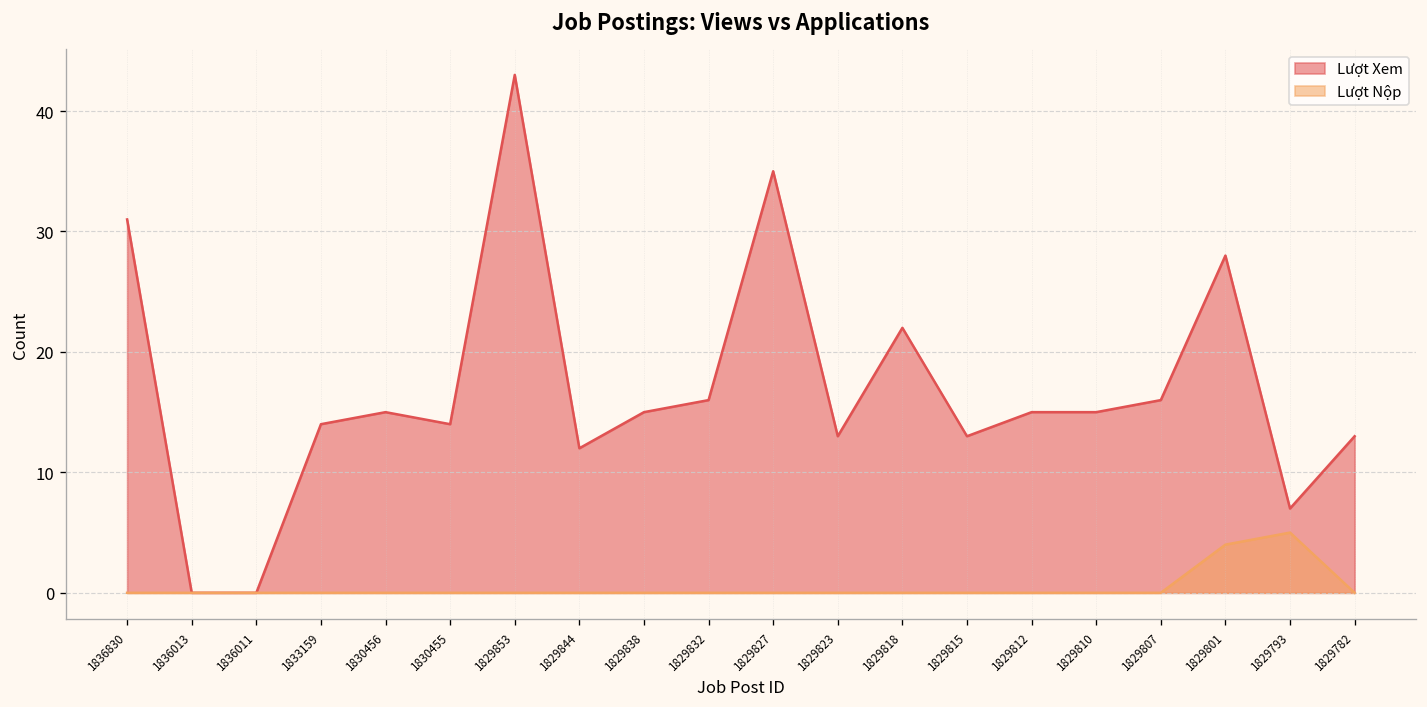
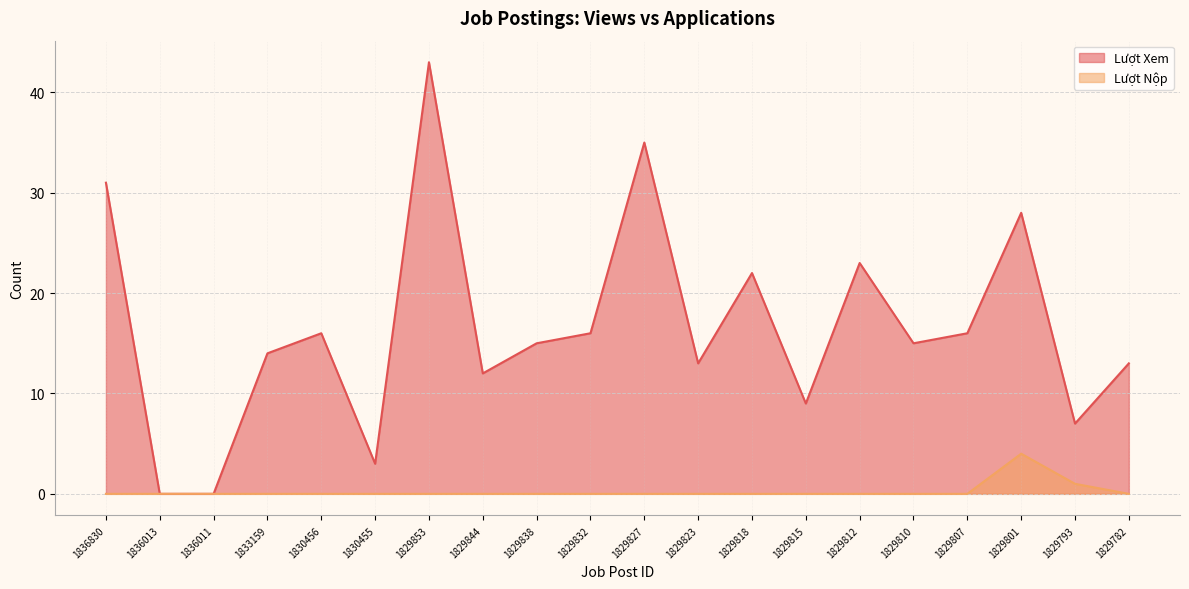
  {
    "Lượt Xem": {
      "1836830": 31,
      "1833159": 14,
-     "1830456": 15,
-     "1830455": 14,
+     "1830456": 16,
+     "1830455": 3,
      "1829853": 43,
      "1829844": 12,
      "1829838": 15,
      "1829832": 16,
      "1829827": 35,
      "1829823": 13,
      "1829818": 22,
-     "1829815": 13,
-     "1829812": 15,
+     "1829815": 9,
+     "1829812": 23,
      "1829810": 15,
      "1829807": 16,
      "1829801": 28,
      "1829793": 7,
      "1829782": 13
    },
    "Lượt Nộp": {
      "1836830": 0,
      "1833159": 0,
      "1830456": 0,
      "1830455": 0,
      "1829853": 0,
      "1829844": 0,
      "1829838": 0,
      "1829832": 0,
      "1829827": 0,
      "1829823": 0,
      "1829818": 0,
      "1829815": 0,
      "1829812": 0,
      "1829810": 0,
      "1829807": 0,
      "1829801": 4,
-     "1829793": 5,
+     "1829793": 1,
      "1829782": 0
    }
  }
